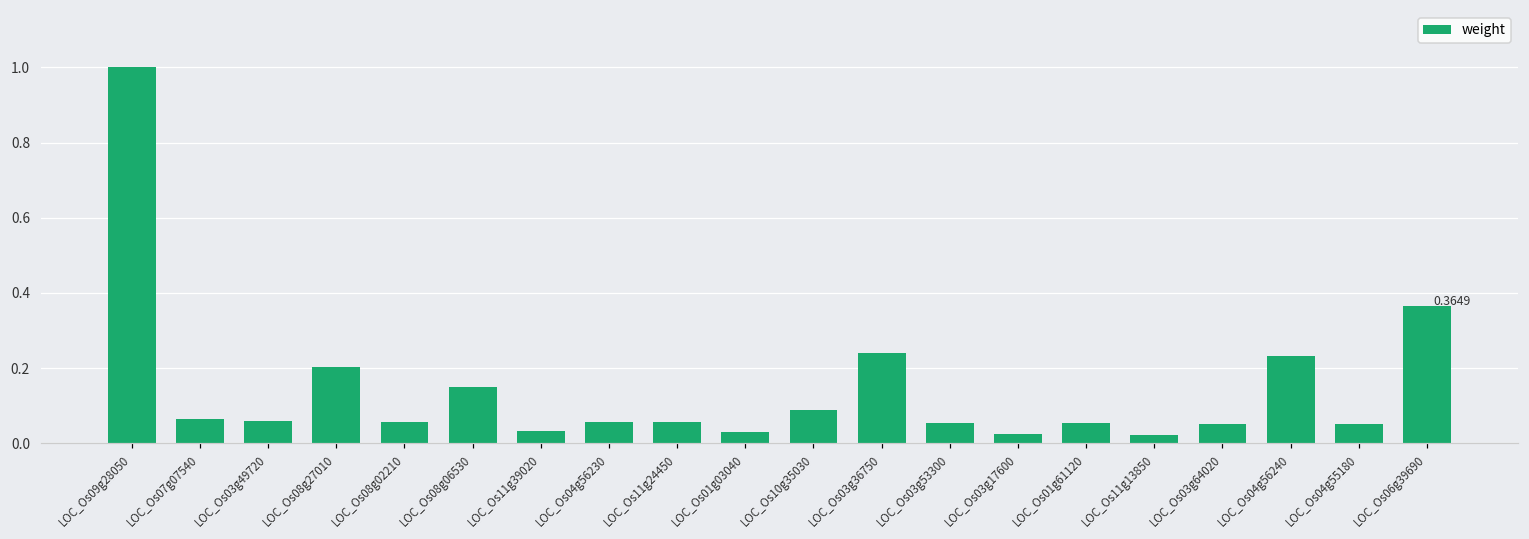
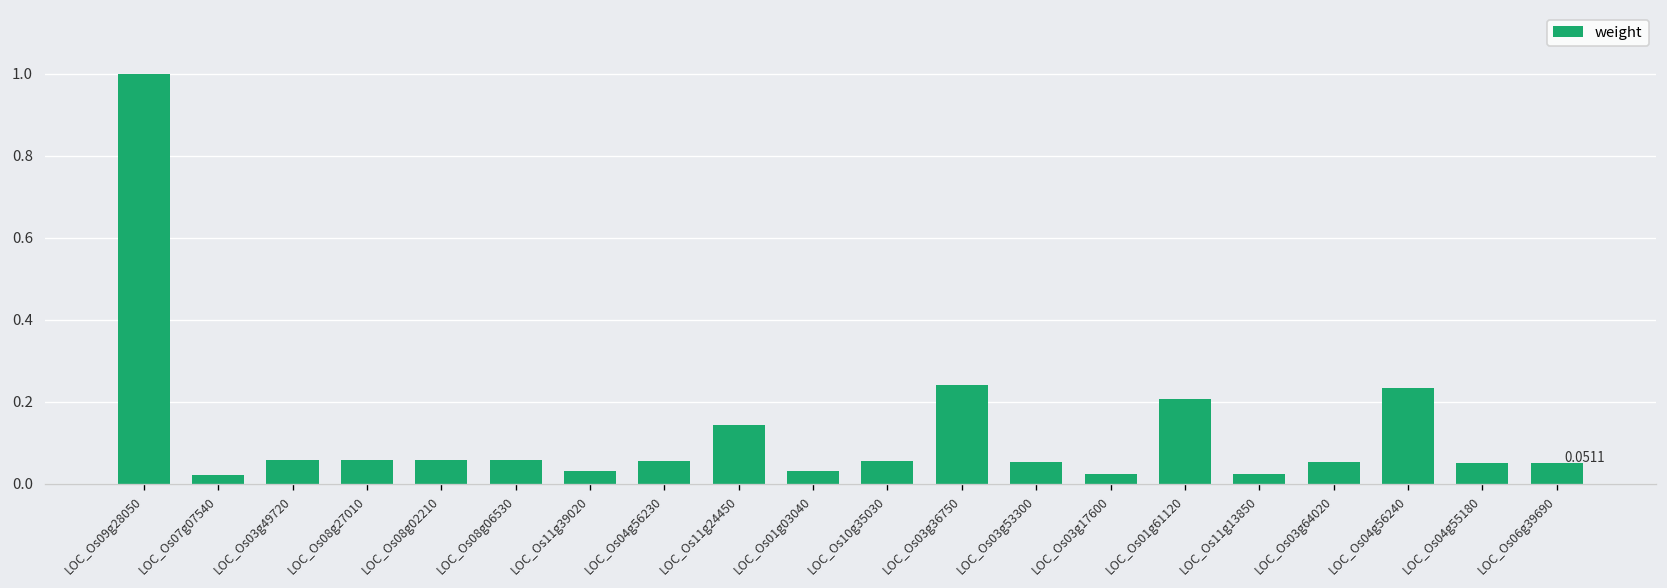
  {
-   "LOC_Os07g07540": 0.07,
-   "LOC_Os08g27010": 0.20,
-   "LOC_Os08g06530": 0.15,
-   "LOC_Os11g24450": 0.06,
-   "LOC_Os10g35030": 0.09,
-   "LOC_Os01g61120": 0.05,
-   "LOC_Os06g39690": 0.3649
+   "LOC_Os07g07540": 0.02,
+   "LOC_Os08g27010": 0.06,
+   "LOC_Os08g06530": 0.06,
+   "LOC_Os11g24450": 0.14,
+   "LOC_Os10g35030": 0.05,
+   "LOC_Os01g61120": 0.21,
+   "LOC_Os06g39690": 0.0511
  }
